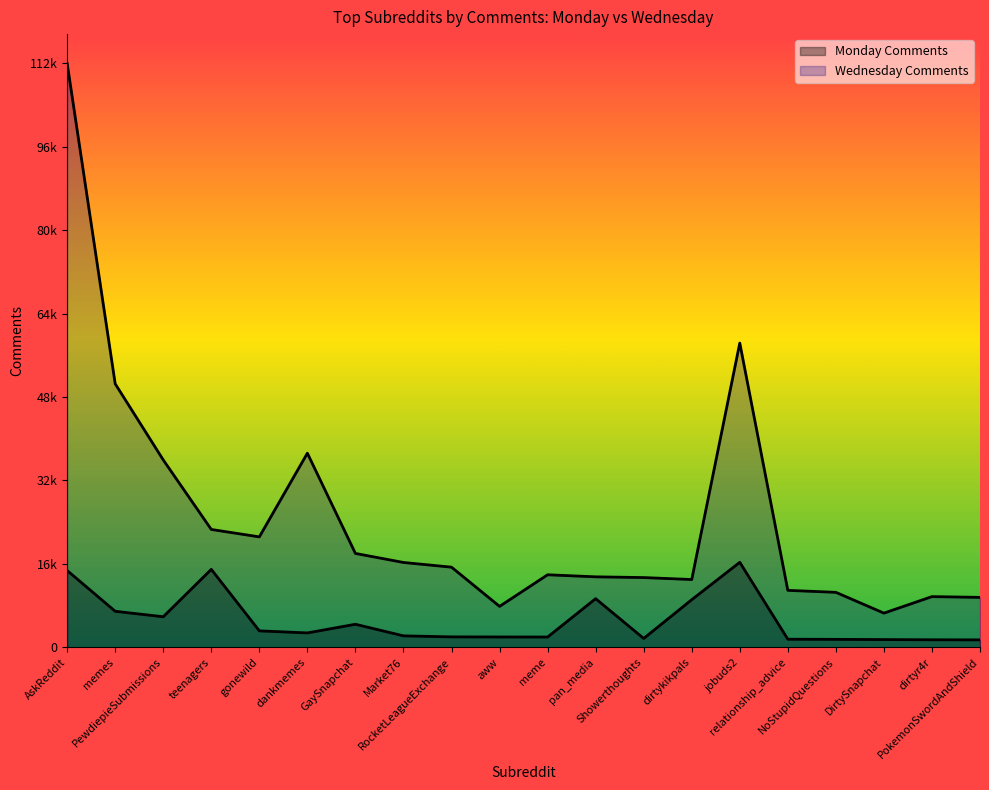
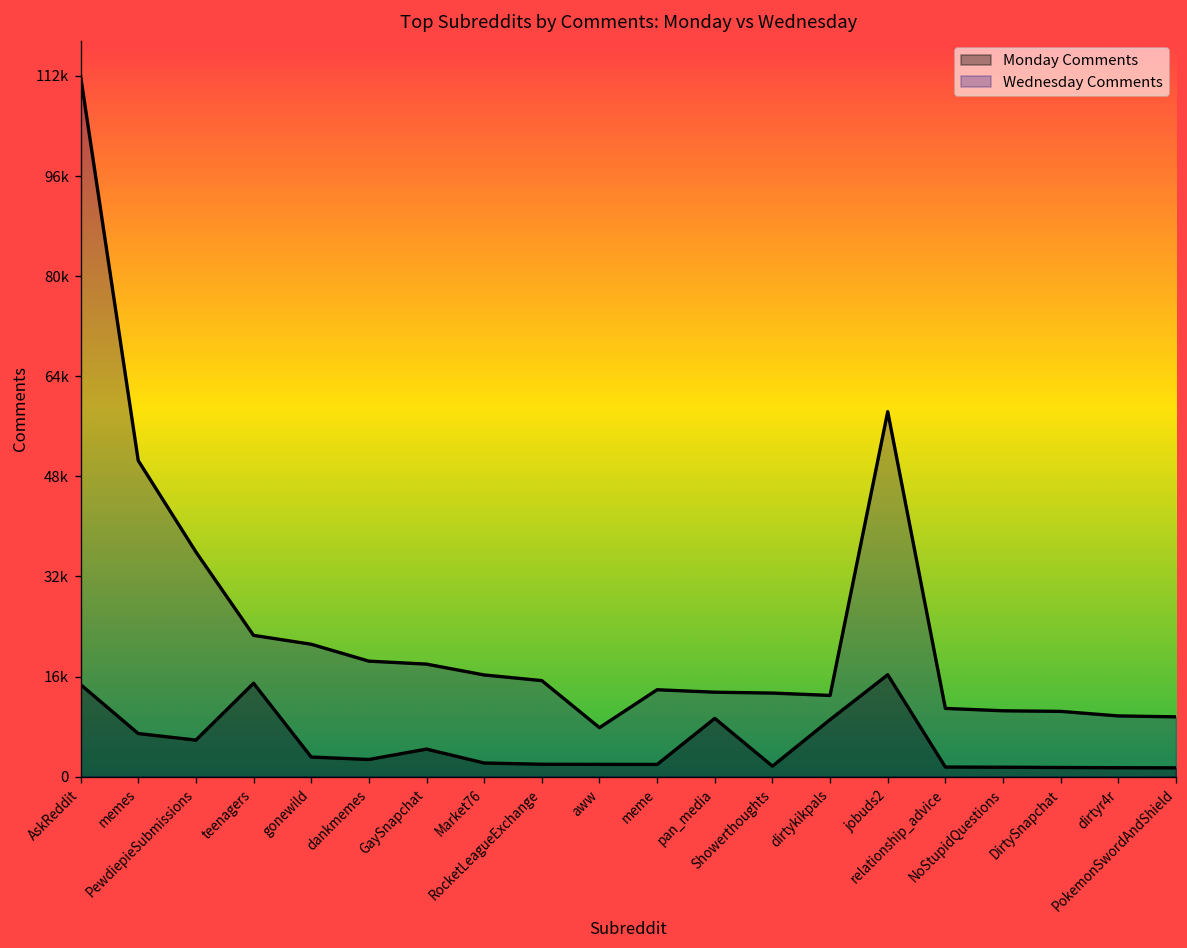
  {
    "Monday Comments": {
      "AskReddit": 15000,
      "memes": 7000,
      "PewdiepieSubmissions": 6000,
      "teenagers": 15000,
      "gonewild": 3000,
      "dankmemes": 3000,
      "GaySnapchat": 4000,
      "Market76": 2000,
      "RocketLeagueExchange": 2000,
      "aww": 2000,
      "meme": 2000,
      "pan_media": 9000,
      "Showerthoughts": 2000,
      "dirtykikpals": 9000,
      "jobuds2": 16000,
      "relationship_advice": 2000,
      "NoStupidQuestions": 2000,
      "DirtySnapchat": 1000,
      "dirtyr4r": 1000,
      "PokemonSwordAndShield": 1000
    },
    "Wednesday Comments": {
      "AskReddit": 112000,
      "memes": 51000,
      "PewdiepieSubmissions": 36000,
      "teenagers": 23000,
      "gonewild": 21000,
-     "dankmemes": 37000,
+     "dankmemes": 18000,
      "GaySnapchat": 18000,
      "Market76": 16000,
      "RocketLeagueExchange": 15000,
      "aww": 8000,
      "meme": 14000,
      "pan_media": 14000,
      "Showerthoughts": 13000,
      "dirtykikpals": 13000,
      "jobuds2": 58000,
      "relationship_advice": 11000,
      "NoStupidQuestions": 11000,
-     "DirtySnapchat": 7000,
+     "DirtySnapchat": 10000,
      "dirtyr4r": 10000,
      "PokemonSwordAndShield": 10000
    }
  }
